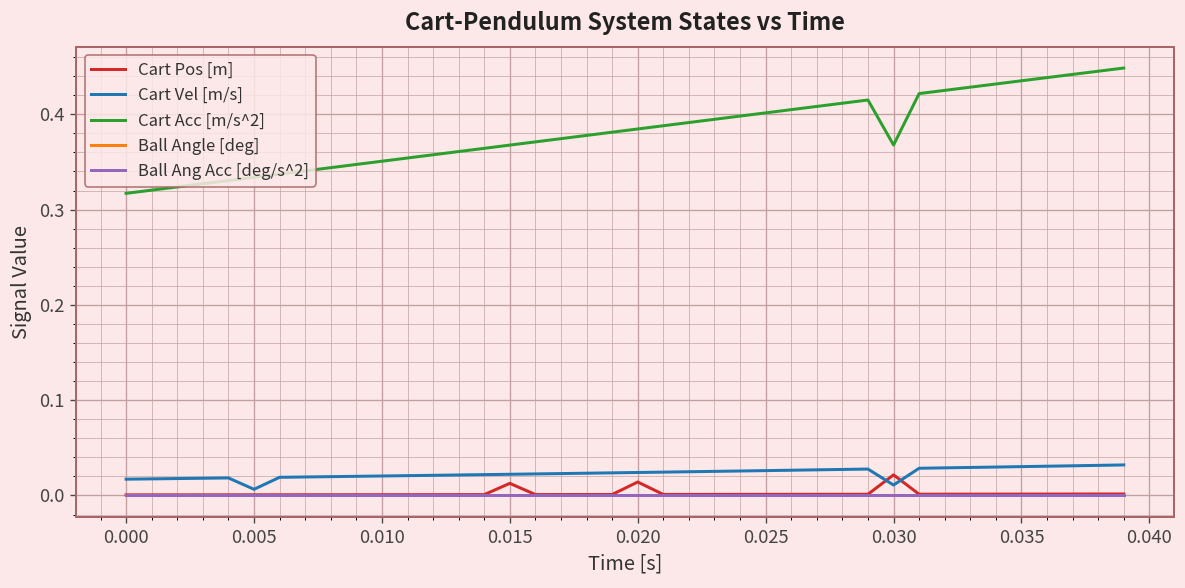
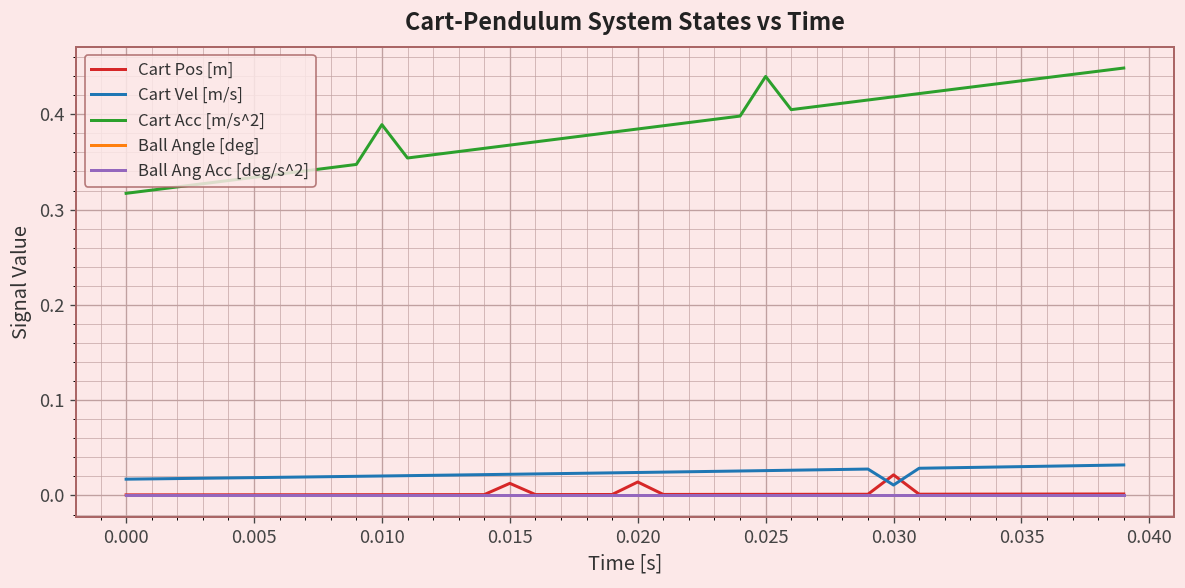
  {
    "Cart Pos [m]": {
      "0.015": 0.01,
      "0.020": 0.01,
      "0.030": 0.02
    },
    "Cart Vel [m/s]": {
      "0.000": 0.02,
-     "0.005": 0.01,
+     "0.005": 0.02,
      "0.010": 0.02,
      "0.015": 0.02,
      "0.020": 0.02,
      "0.025": 0.03,
      "0.030": 0.01,
      "0.035": 0.03
    },
    "Cart Acc [m/s^2]": {
      "0.000": 0.32,
-     "0.010": 0.35,
+     "0.010": 0.39,
      "0.015": 0.37,
      "0.020": 0.38,
-     "0.025": 0.40,
-     "0.030": 0.37,
+     "0.025": 0.44,
+     "0.030": 0.42,
      "0.035": 0.44
    },
    "Ball Ang Acc [deg/s^2]": {
      "0.015": 0.00,
      "0.020": 0.00,
      "0.030": 0.00
    }
  }
